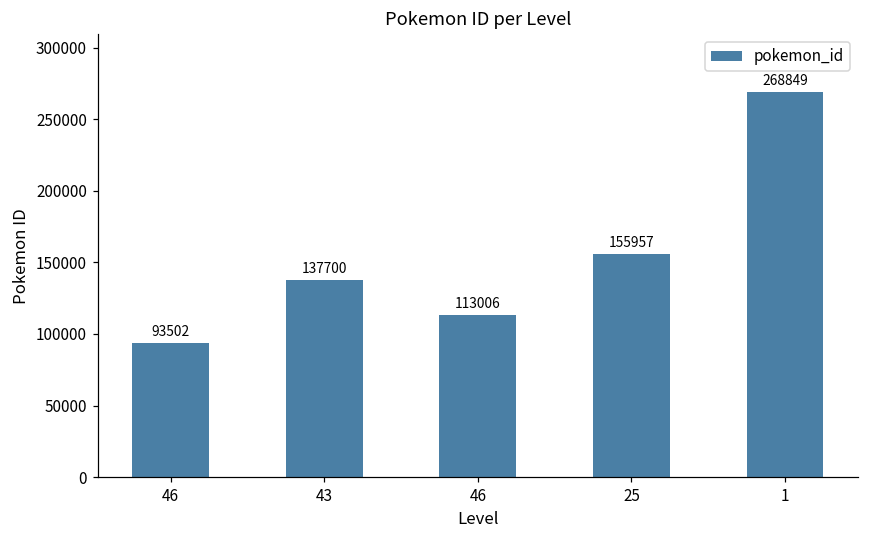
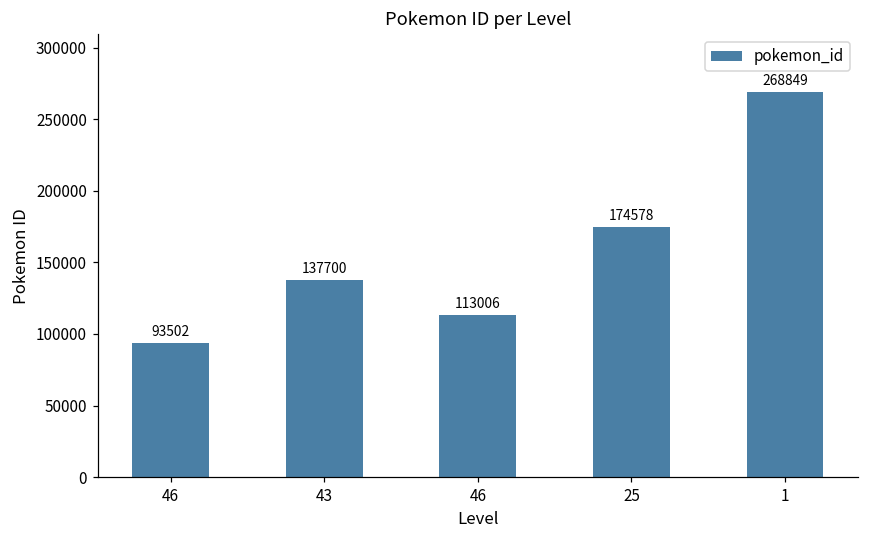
  {
    "43": 137700,
-   "25": 155957,
+   "25": 174578,
    "1": 268849
  }
